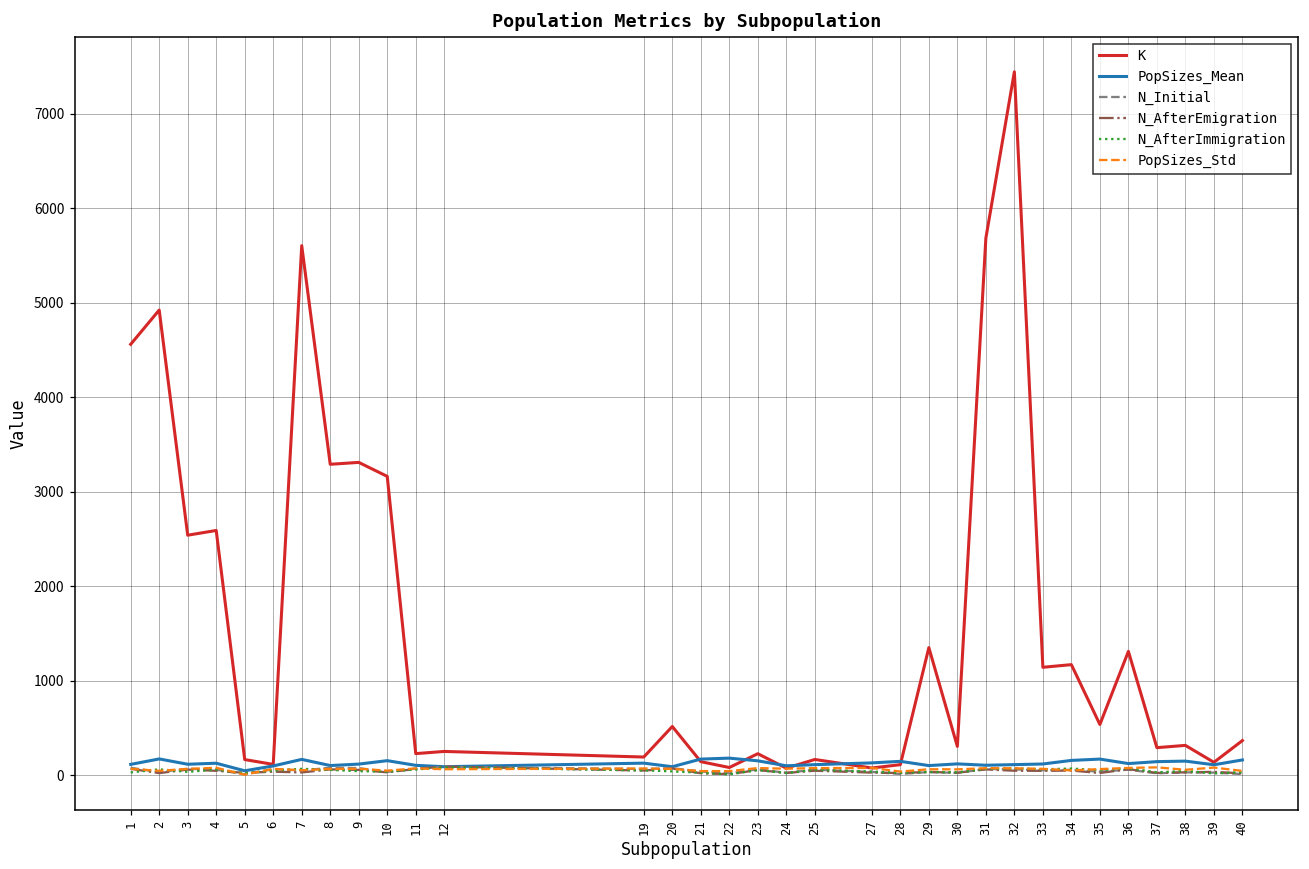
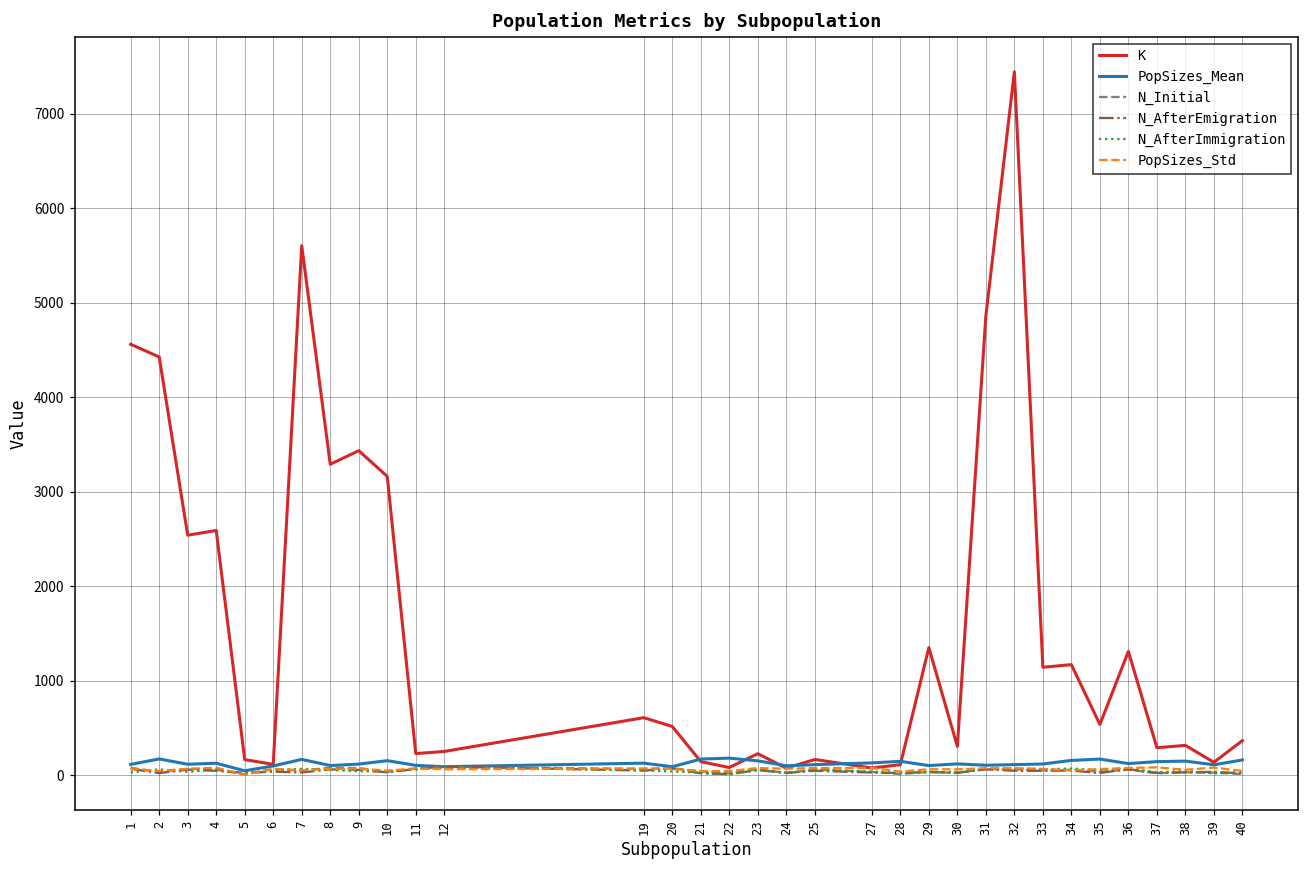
  {
    "K": {
      "1": 4600,
-     "2": 4900,
+     "2": 4400,
      "3": 2500,
      "4": 2600,
      "5": 200,
      "7": 5600,
      "8": 3300,
-     "9": 3300,
+     "9": 3400,
      "10": 3200,
      "11": 200,
      "12": 300,
-     "19": 200,
+     "19": 600,
      "20": 500,
      "22": 100,
      "23": 200,
      "25": 200,
      "28": 100,
      "29": 1400,
      "30": 300,
-     "31": 5700,
+     "31": 4900,
      "32": 7400,
      "33": 1100,
      "34": 1200,
      "35": 500,
      "36": 1300,
      "37": 300,
      "38": 300,
      "40": 400
    },
    "PopSizes_Mean": {
      "1": 100,
      "2": 200,
      "3": 100,
      "4": 100,
      "7": 200,
      "9": 100,
      "10": 200,
      "11": 100,
      "19": 100,
      "22": 200,
      "23": 200,
      "25": 100,
      "27": 100,
      "28": 100,
      "29": 100,
      "30": 100,
      "31": 100,
      "32": 100,
      "33": 100,
      "34": 200,
      "35": 200,
      "36": 100,
      "37": 100,
      "38": 200,
      "40": 200
    },
    "N_AfterImmigration": {
      "1": 0
    },
    "PopSizes_Std": {
      "30": 100,
      "37": 100
    }
  }
